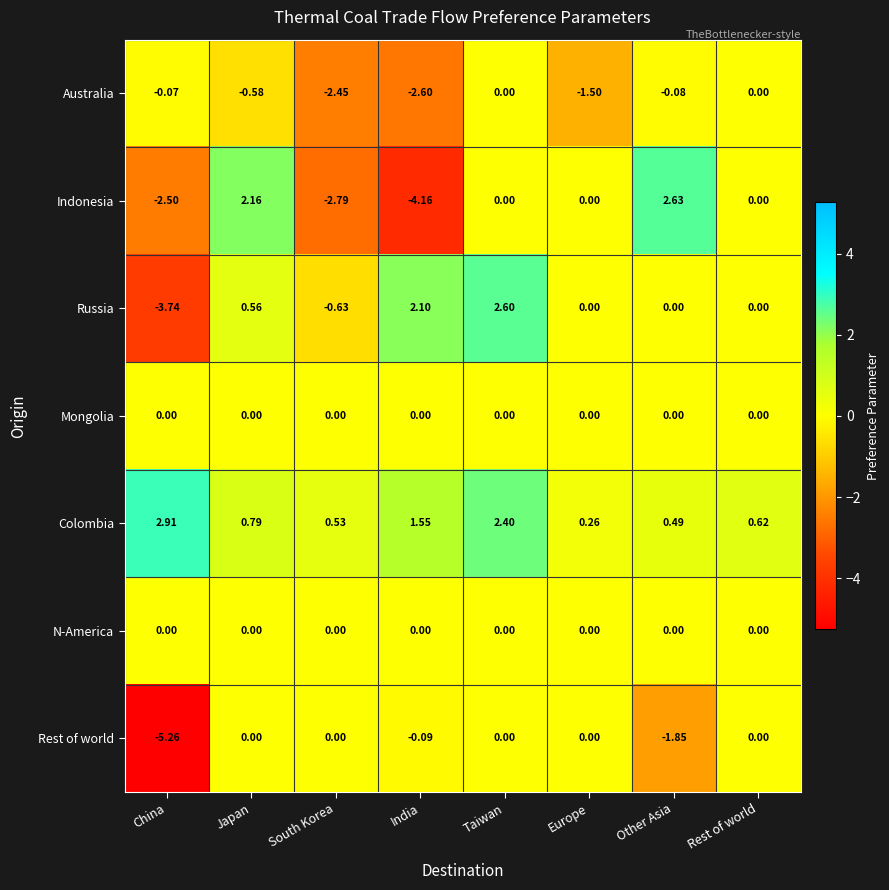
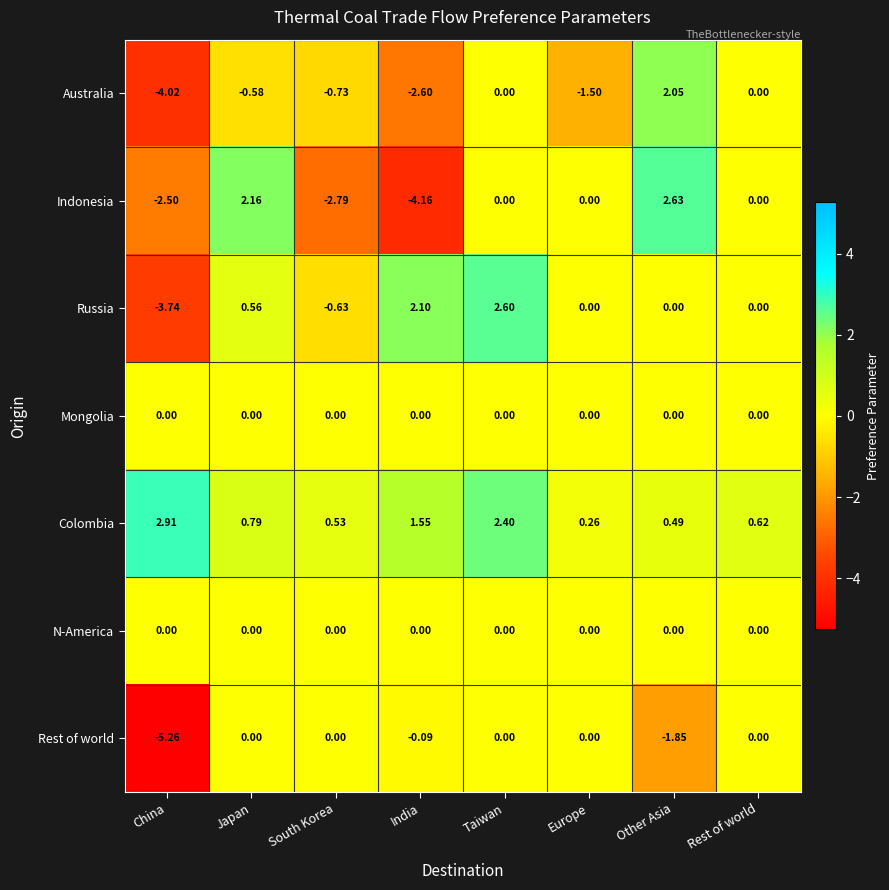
  {
    "Australia": {
-     "China": -0.07,
+     "China": -4.02,
      "Japan": -0.58,
-     "South Korea": -2.45,
+     "South Korea": -0.73,
      "India": -2.60,
      "Taiwan": 0.00,
      "Europe": -1.50,
-     "Other Asia": -0.08,
+     "Other Asia": 2.05,
      "Rest of world": 0.00
    },
    "Indonesia": {
      "China": -2.50,
      "Japan": 2.16,
      "South Korea": -2.79,
      "India": -4.16,
      "Taiwan": 0.00,
      "Europe": 0.00,
      "Other Asia": 2.63,
      "Rest of world": 0.00
    },
    "Russia": {
      "China": -3.74,
      "Japan": 0.56,
      "South Korea": -0.63,
      "India": 2.10,
      "Taiwan": 2.60,
      "Europe": 0.00,
      "Other Asia": 0.00,
      "Rest of world": 0.00
    },
    "Mongolia": {
      "China": 0.00,
      "Japan": 0.00,
      "South Korea": 0.00,
      "India": 0.00,
      "Taiwan": 0.00,
      "Europe": 0.00,
      "Other Asia": 0.00,
      "Rest of world": 0.00
    },
    "Colombia": {
      "China": 2.91,
      "Japan": 0.79,
      "South Korea": 0.53,
      "India": 1.55,
      "Taiwan": 2.40,
      "Europe": 0.26,
      "Other Asia": 0.49,
      "Rest of world": 0.62
    },
    "N-America": {
      "China": 0.00,
      "Japan": 0.00,
      "South Korea": 0.00,
      "India": 0.00,
      "Taiwan": 0.00,
      "Europe": 0.00,
      "Other Asia": 0.00,
      "Rest of world": 0.00
    },
    "Rest of world": {
      "China": -5.26,
      "Japan": 0.00,
      "South Korea": 0.00,
      "India": -0.09,
      "Taiwan": 0.00,
      "Europe": 0.00,
      "Other Asia": -1.85,
      "Rest of world": 0.00
    }
  }
